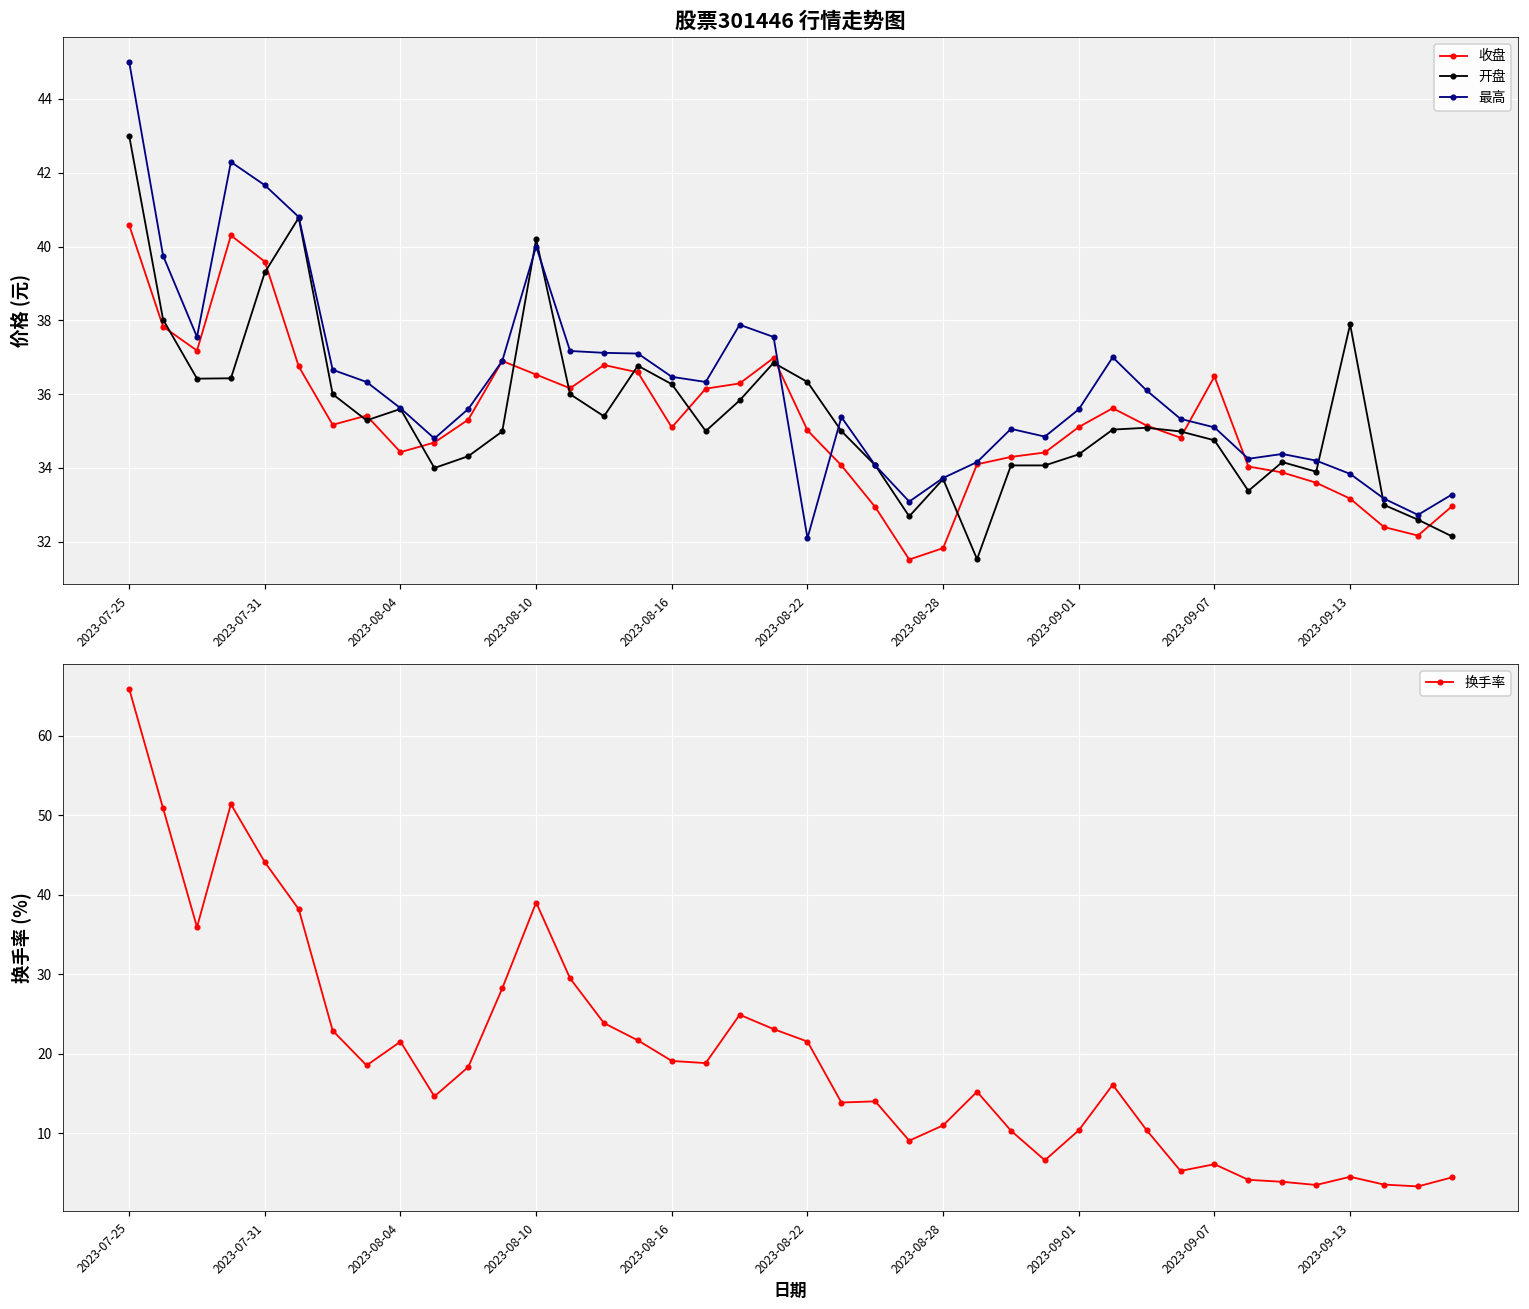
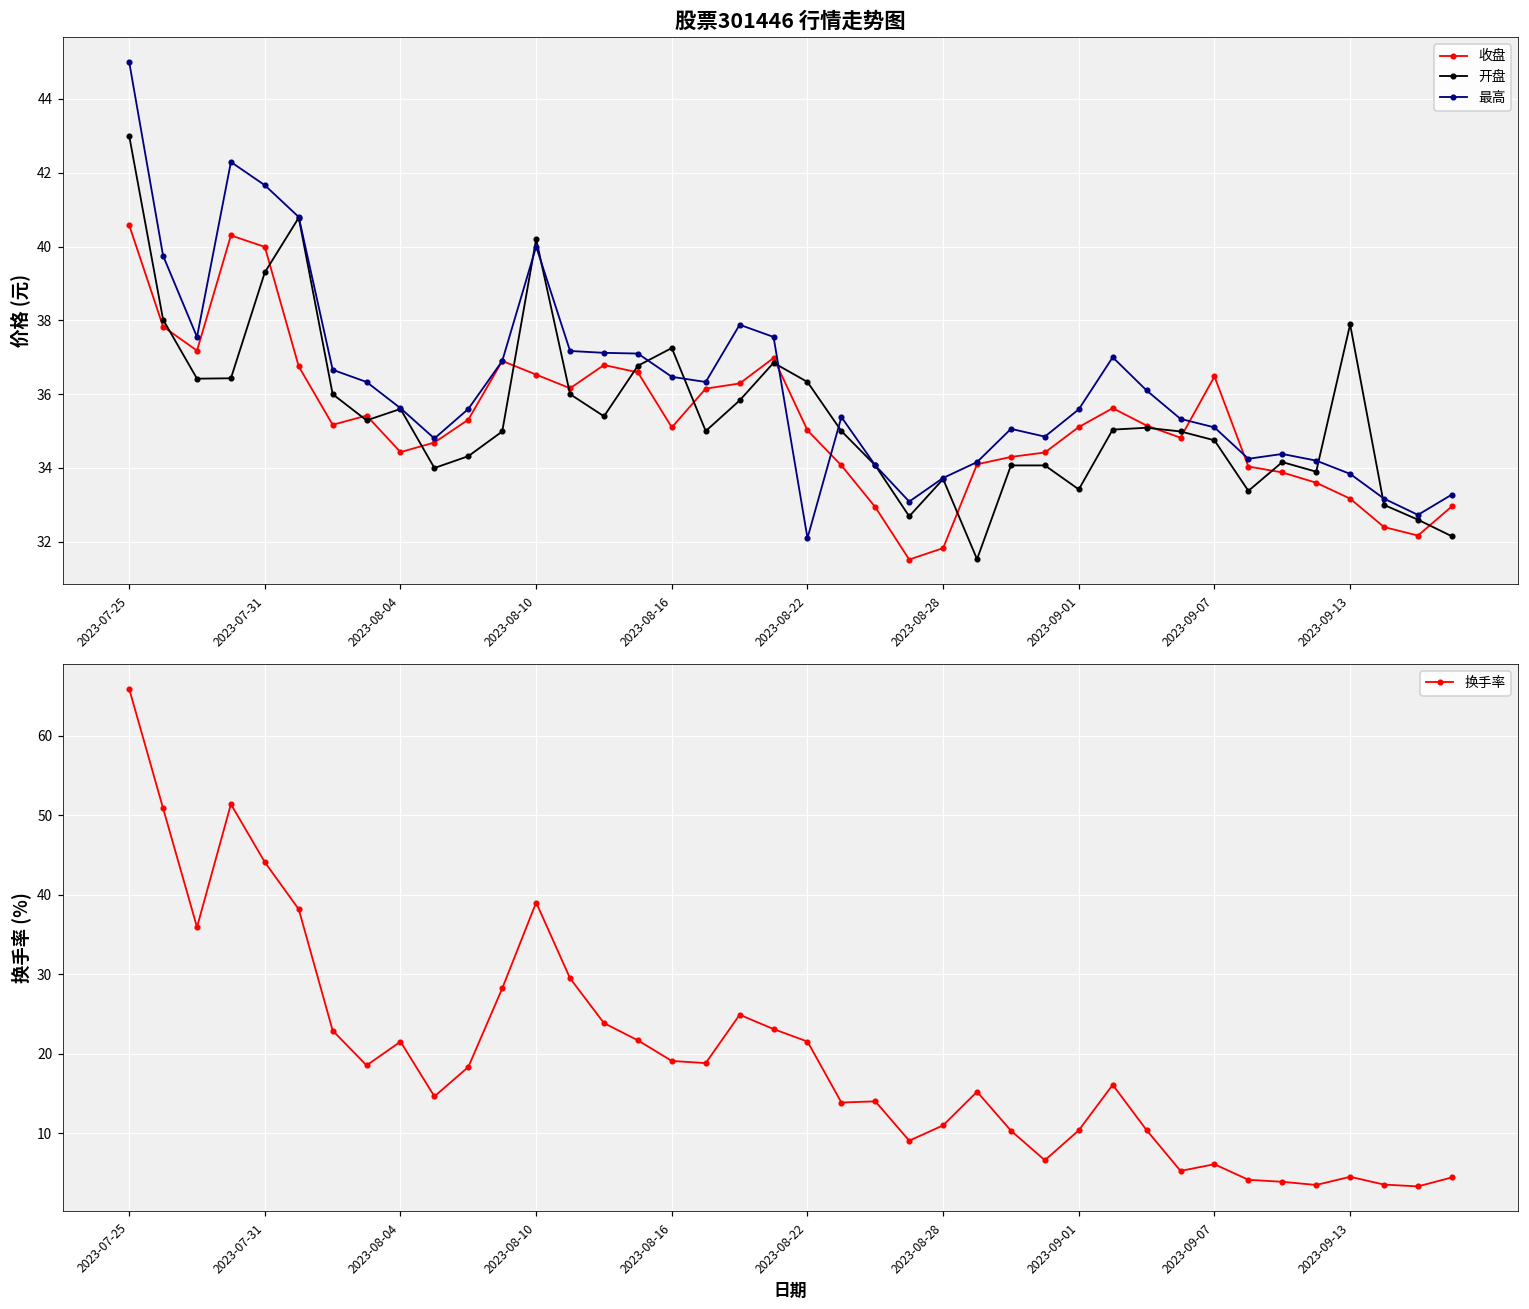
  {
    "股票301446 行情走势图": {
      "收盘": {
        "2023-07-25": 40.6,
-       "2023-07-31": 39.6,
+       "2023-07-31": 40.0,
        "2023-08-04": 34.4,
        "2023-08-10": 36.5,
        "2023-08-16": 35.1,
        "2023-08-22": 35.0,
        "2023-08-28": 31.8,
        "2023-09-01": 35.1,
        "2023-09-07": 36.5,
        "2023-09-13": 33.2
      },
      "开盘": {
        "2023-07-25": 43.0,
        "2023-07-31": 39.3,
        "2023-08-10": 40.2,
-       "2023-08-16": 36.3,
+       "2023-08-16": 37.3,
        "2023-08-22": 36.3,
-       "2023-09-01": 34.4,
+       "2023-09-01": 33.4,
        "2023-09-07": 34.8,
        "2023-09-13": 37.9
      },
      "最高": {
        "2023-07-25": 45.0,
        "2023-07-31": 41.7,
        "2023-08-10": 40.0,
        "2023-08-16": 36.5,
        "2023-08-22": 32.1,
        "2023-09-01": 35.6,
        "2023-09-07": 35.1,
        "2023-09-13": 33.8
      }
    }
  }
